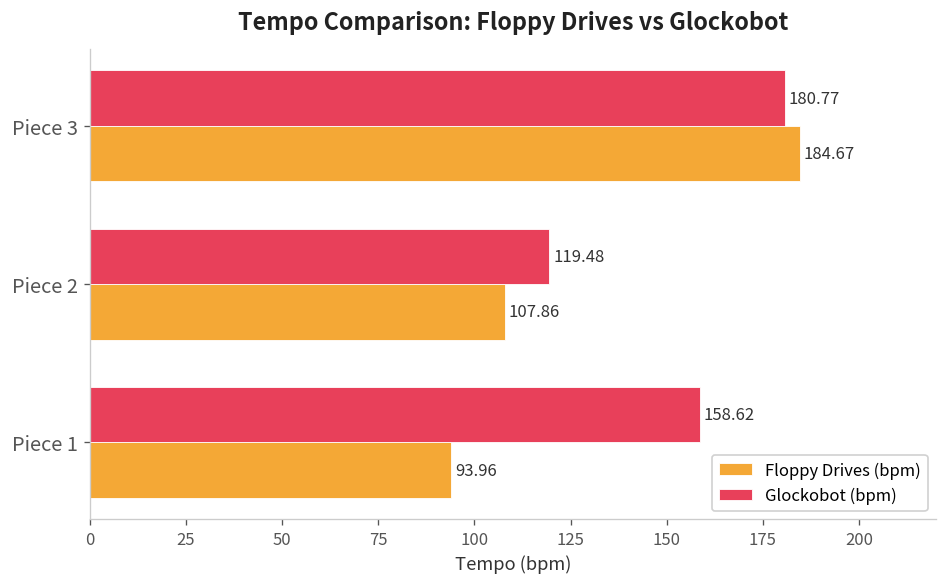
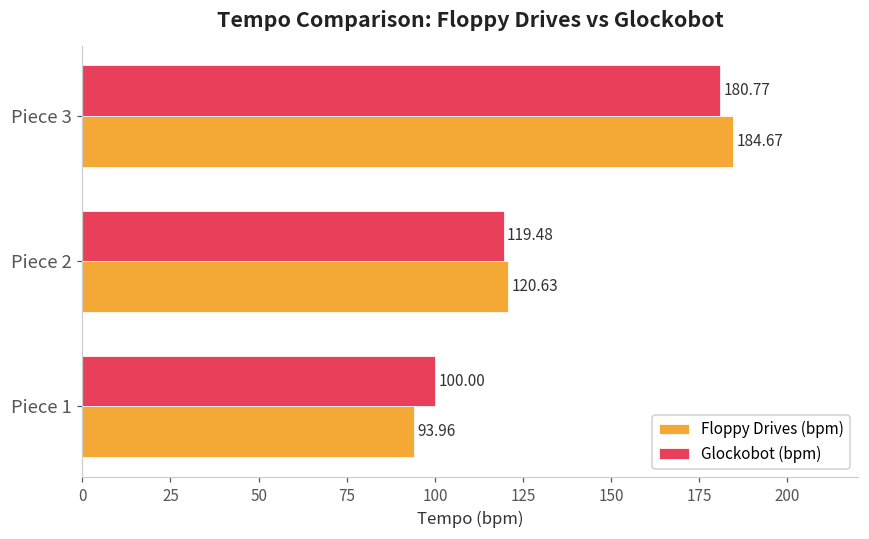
  {
    "Floppy Drives (bpm)": {
      "Piece 3": 184.67,
-     "Piece 2": 107.86,
+     "Piece 2": 120.63,
      "Piece 1": 93.96
    },
    "Glockobot (bpm)": {
      "Piece 3": 180.77,
      "Piece 2": 119.48,
-     "Piece 1": 158.62
+     "Piece 1": 100.00
    }
  }
